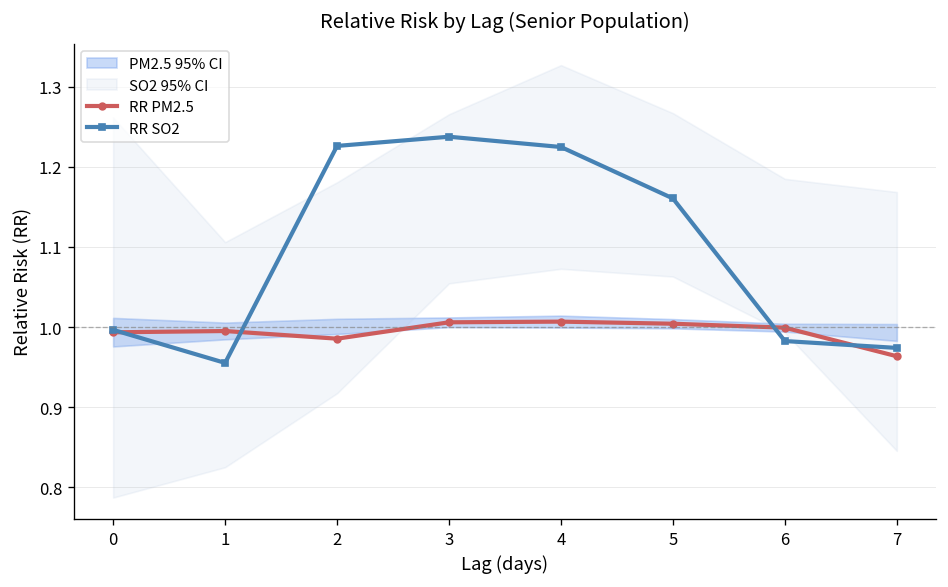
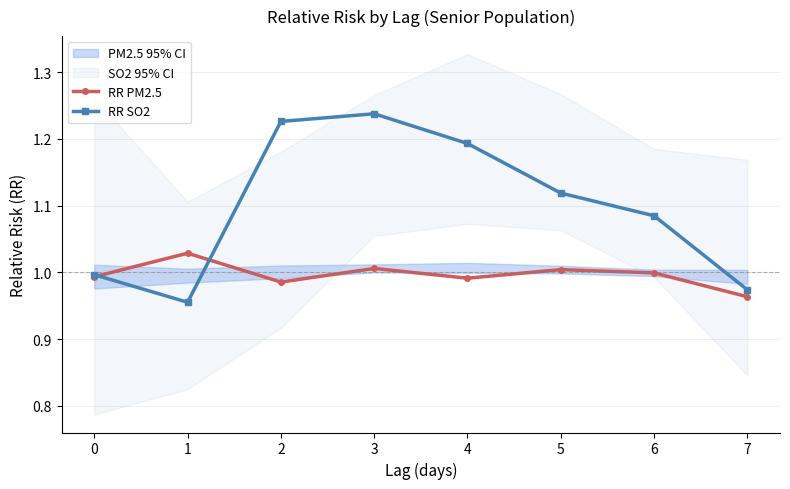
  {
    "RR PM2.5": {
-     "1": 0.99,
+     "1": 1.03,
      "2": 0.99,
      "3": 1.01,
-     "4": 1.01,
+     "4": 0.99,
      "5": 1.00,
      "6": 1.00,
      "7": 0.96
    },
    "RR SO2": {
      "1": 0.96,
      "2": 1.23,
      "3": 1.24,
-     "4": 1.22,
-     "5": 1.16,
-     "6": 0.98,
+     "4": 1.19,
+     "5": 1.12,
+     "6": 1.08,
      "7": 0.97
    }
  }
